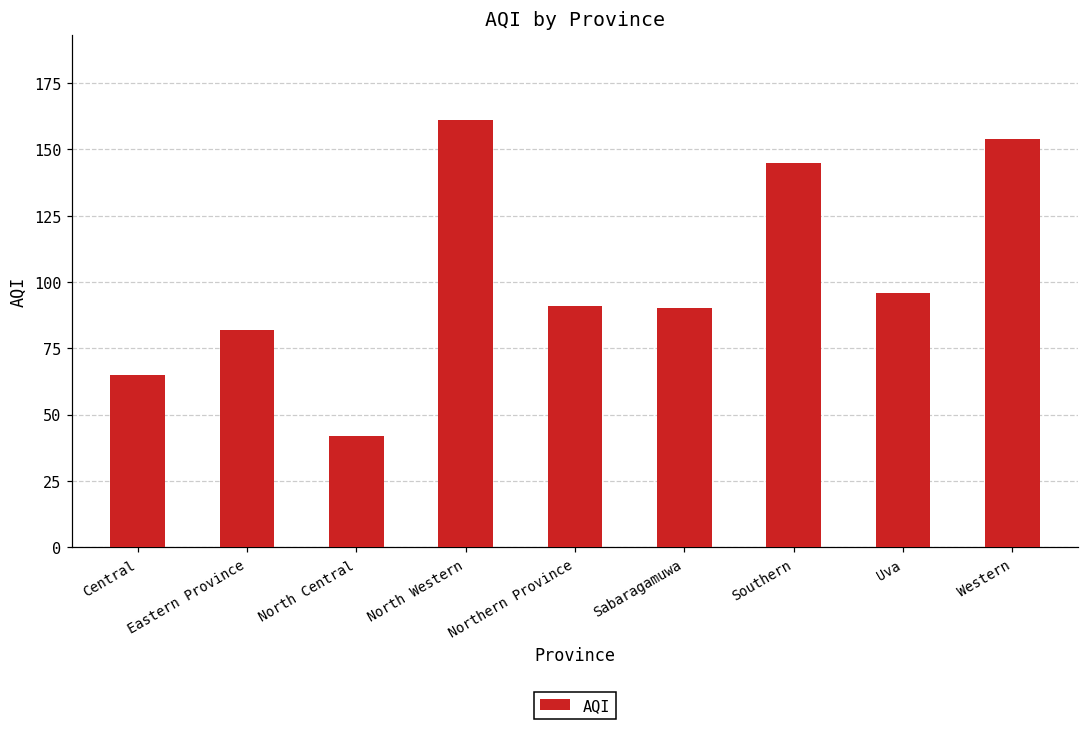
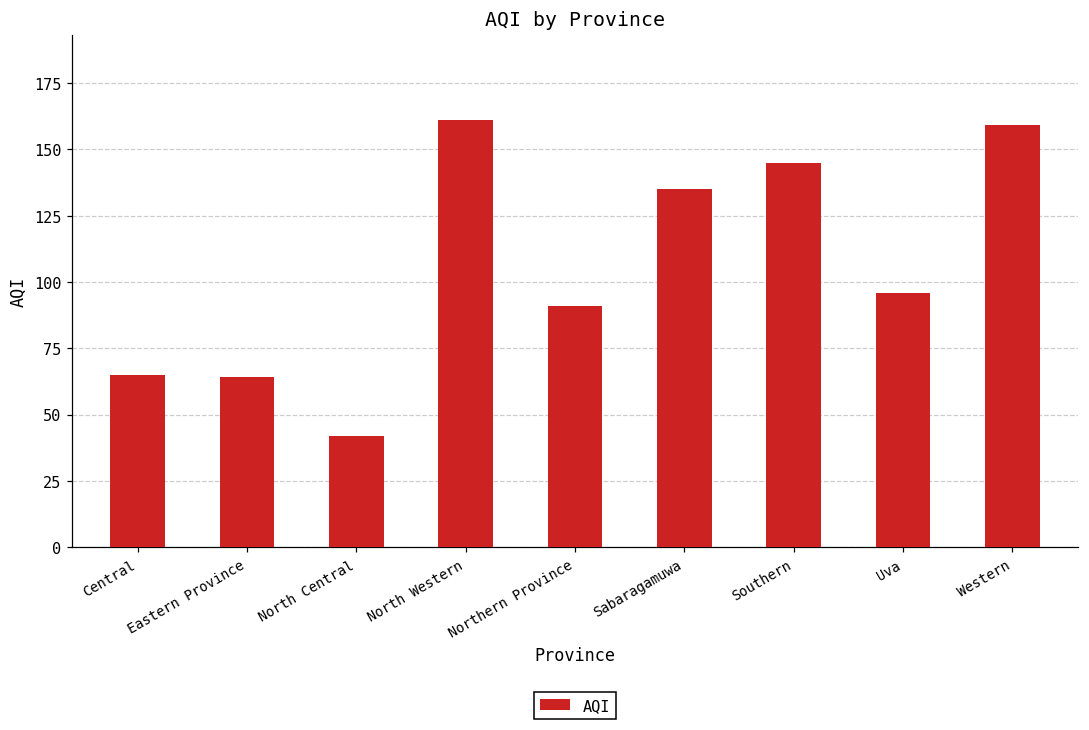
  {
    "Central": 65,
-   "Eastern Province": 82,
+   "Eastern Province": 64,
    "North Central": 42,
    "North Western": 161,
    "Northern Province": 91,
-   "Sabaragamuwa": 90,
+   "Sabaragamuwa": 135,
    "Southern": 145,
    "Uva": 96,
-   "Western": 154
+   "Western": 159
  }
